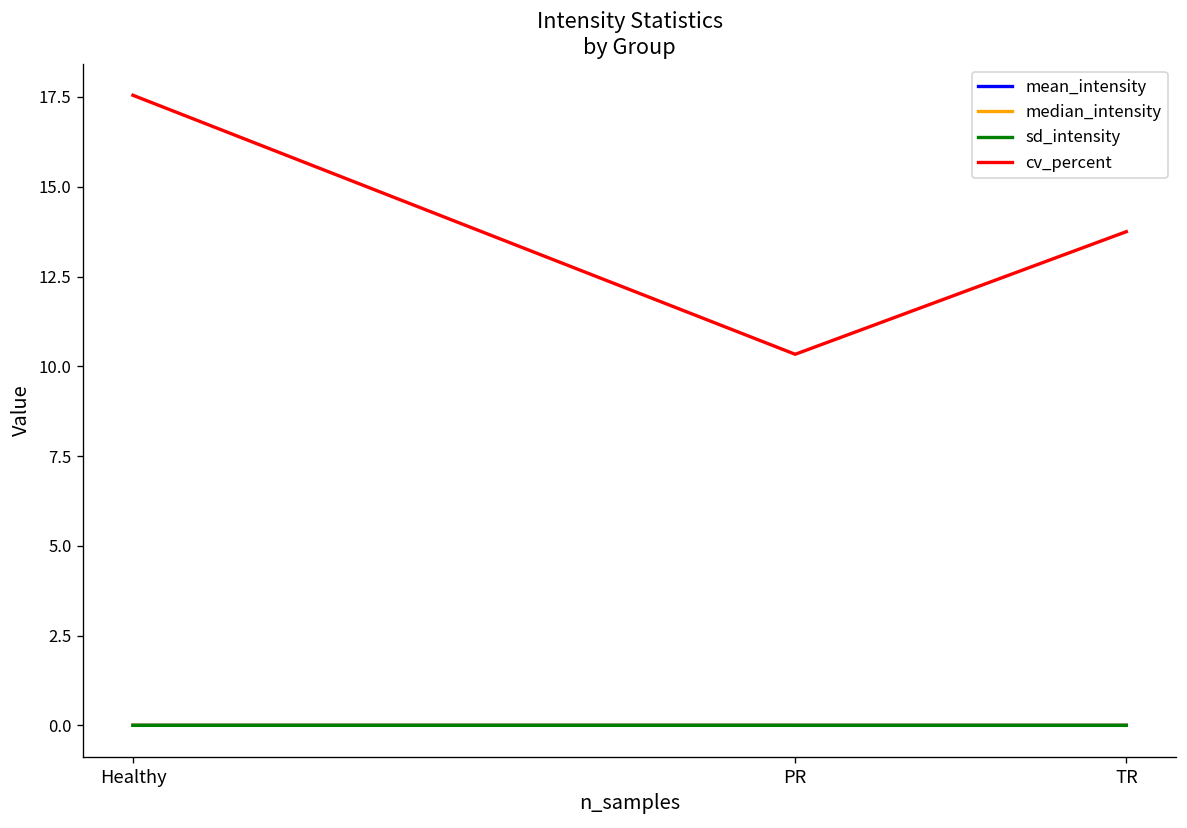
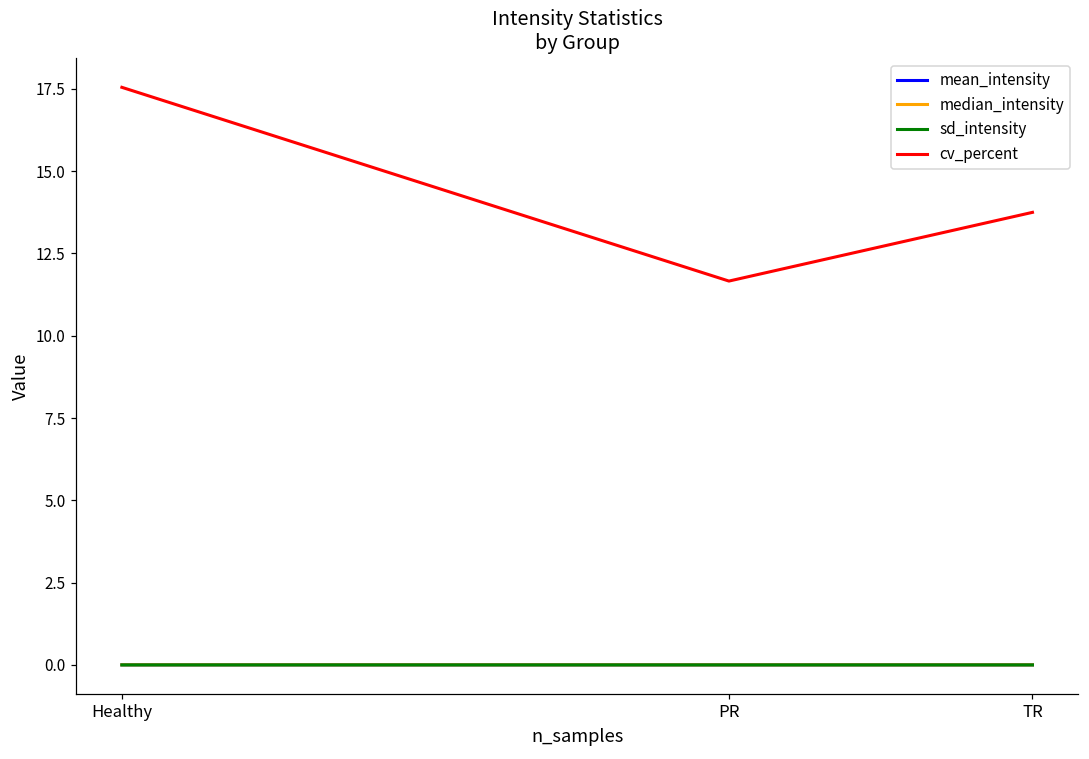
  {
    "sd_intensity": {
      "Healthy": 0.0,
      "PR": 0.0,
      "TR": 0.0
    },
    "cv_percent": {
      "Healthy": 17.5,
-     "PR": 10.3,
+     "PR": 11.7,
      "TR": 13.7
    }
  }
